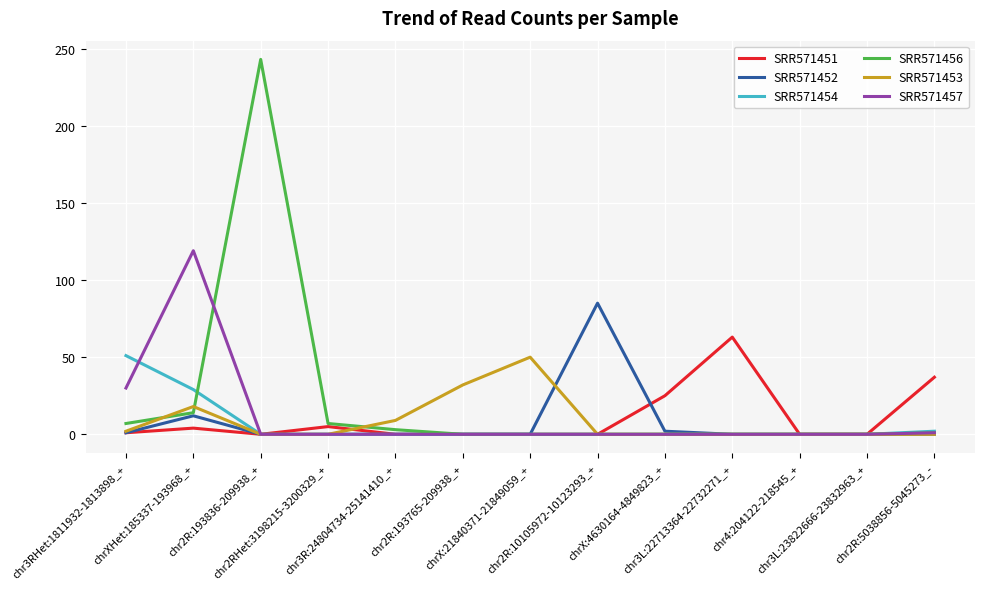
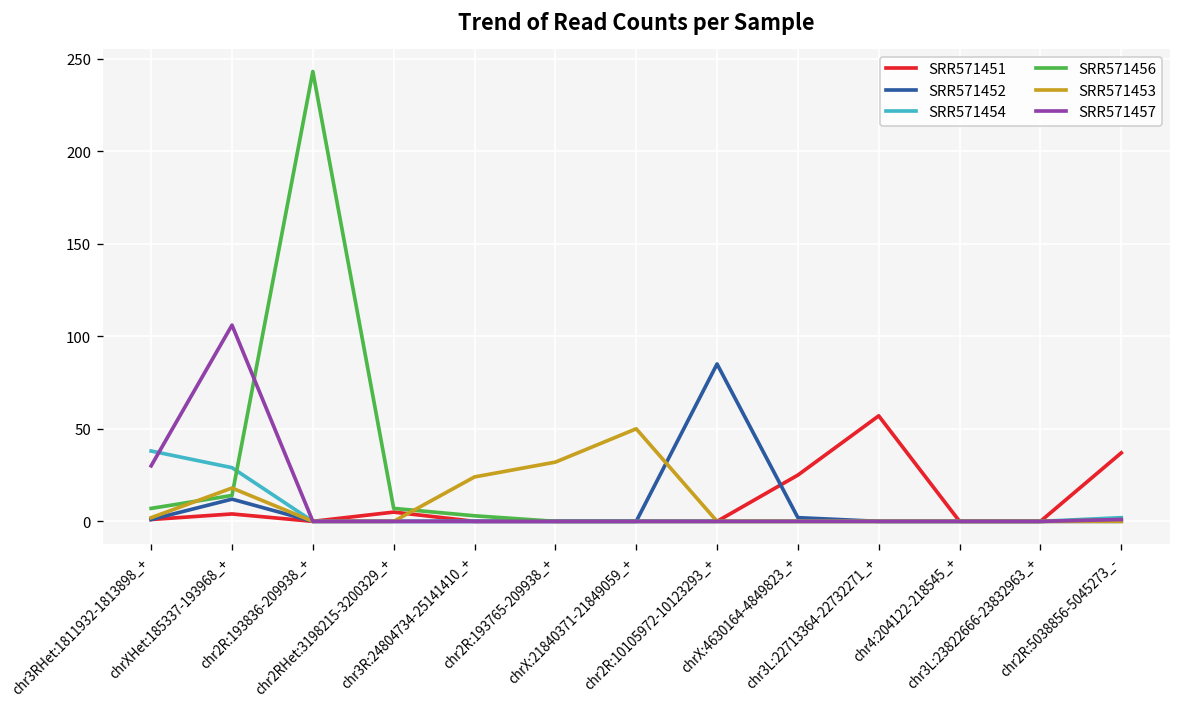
  {
    "SRR571451": {
      "chrXHet:185337-193968_+": 4,
      "chr2RHet:3198215-3200329_+": 5,
      "chrX:4630164-4849823_+": 25,
-     "chr3L:22713364-22732271_+": 63,
+     "chr3L:22713364-22732271_+": 57,
      "chr2R:5038856-5045273_-": 37
    },
    "SRR571452": {
      "chrXHet:185337-193968_+": 12,
      "chr2R:10105972-10123293_+": 85,
      "chrX:4630164-4849823_+": 2
    },
    "SRR571454": {
-     "chr3RHet:1811932-1813898_+": 51,
+     "chr3RHet:1811932-1813898_+": 38,
      "chrXHet:185337-193968_+": 29
    },
    "SRR571456": {
      "chr3RHet:1811932-1813898_+": 7,
      "chrXHet:185337-193968_+": 14,
      "chr2R:193836-209938_+": 243,
      "chr2RHet:3198215-3200329_+": 7,
      "chr3R:24804734-25141410_+": 3
    },
    "SRR571453": {
      "chrXHet:185337-193968_+": 18,
-     "chr3R:24804734-25141410_+": 9,
+     "chr3R:24804734-25141410_+": 24,
      "chr2R:193765-209938_+": 32,
      "chrX:21840371-21849059_+": 50
    },
    "SRR571457": {
      "chr3RHet:1811932-1813898_+": 30,
-     "chrXHet:185337-193968_+": 119
+     "chrXHet:185337-193968_+": 106
    }
  }
